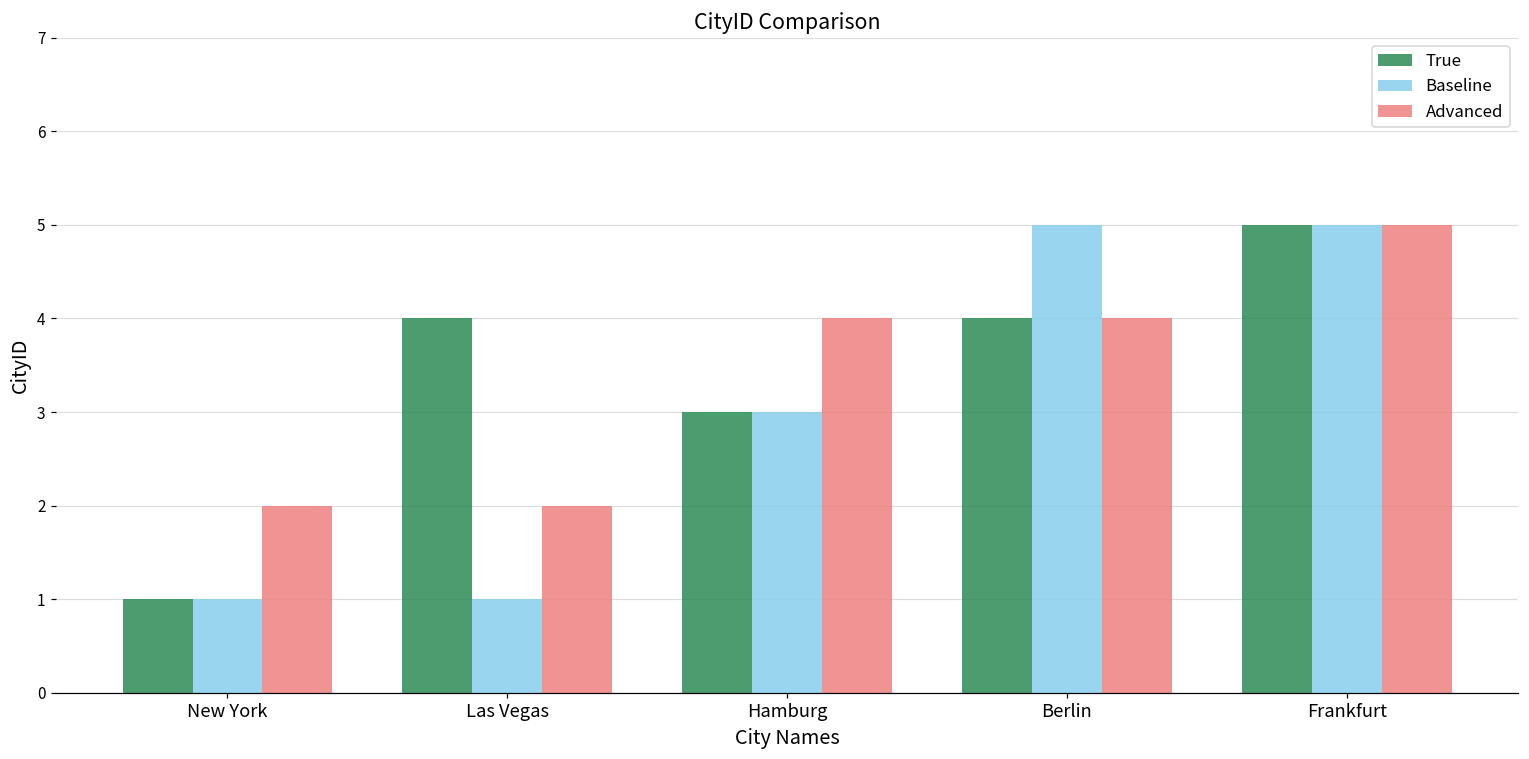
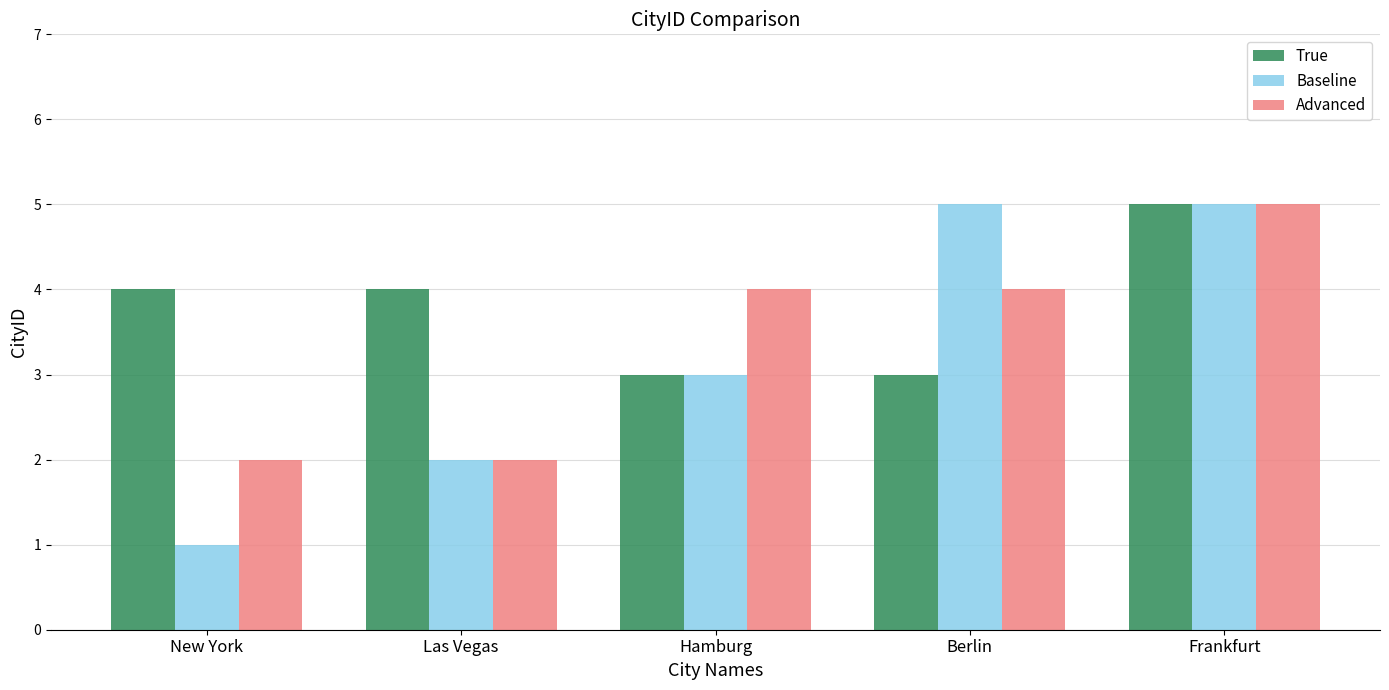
  {
    "True": {
-     "New York": 1,
+     "New York": 4,
      "Las Vegas": 4,
      "Hamburg": 3,
-     "Berlin": 4,
+     "Berlin": 3,
      "Frankfurt": 5
    },
    "Baseline": {
      "New York": 1,
-     "Las Vegas": 1,
+     "Las Vegas": 2,
      "Hamburg": 3,
      "Berlin": 5,
      "Frankfurt": 5
    },
    "Advanced": {
      "New York": 2,
      "Las Vegas": 2,
      "Hamburg": 4,
      "Berlin": 4,
      "Frankfurt": 5
    }
  }
